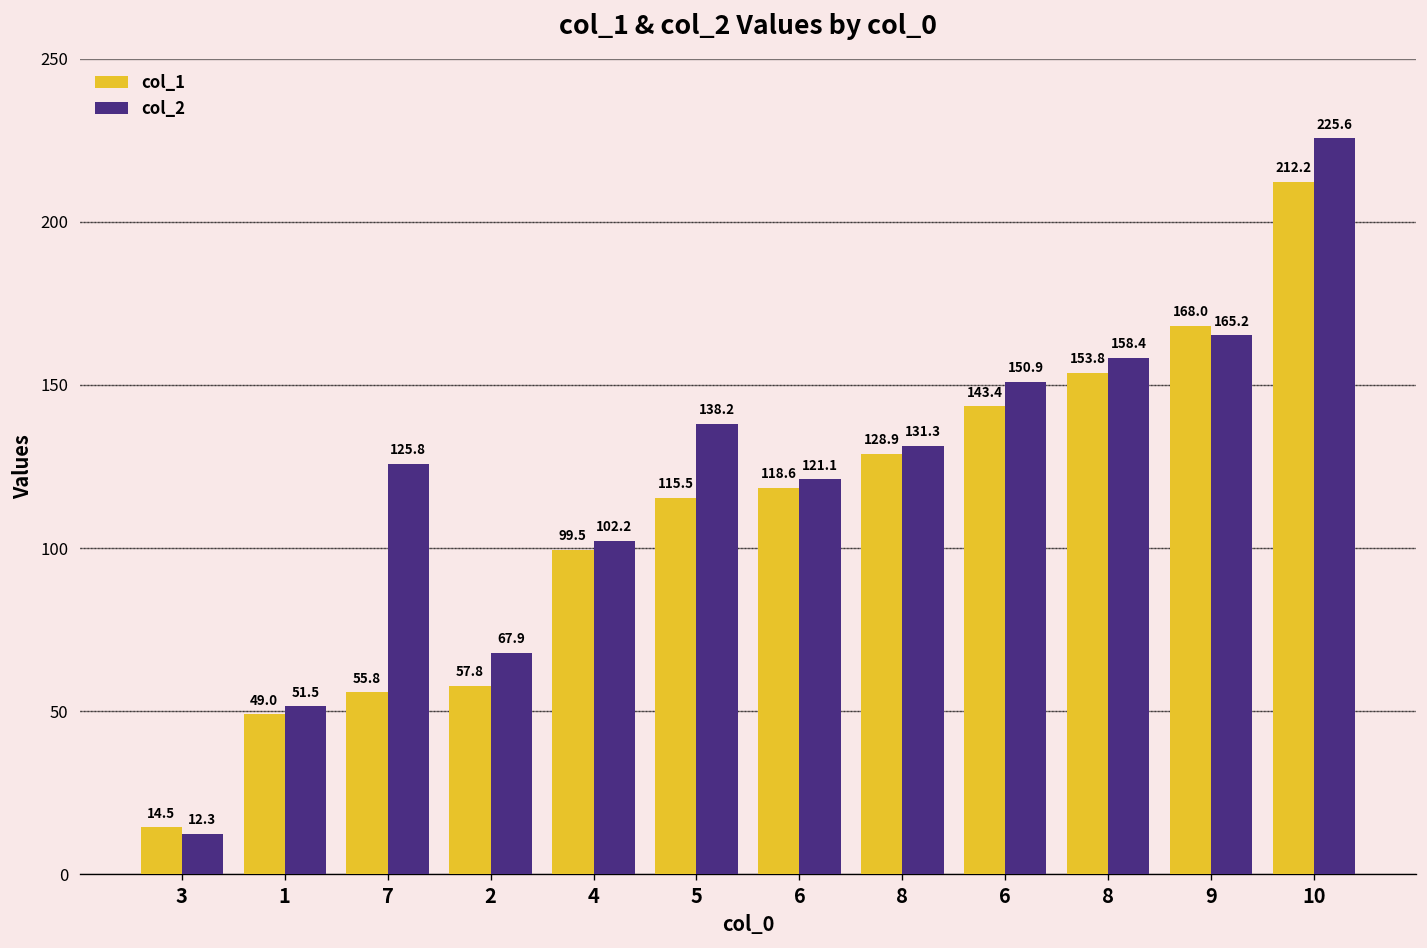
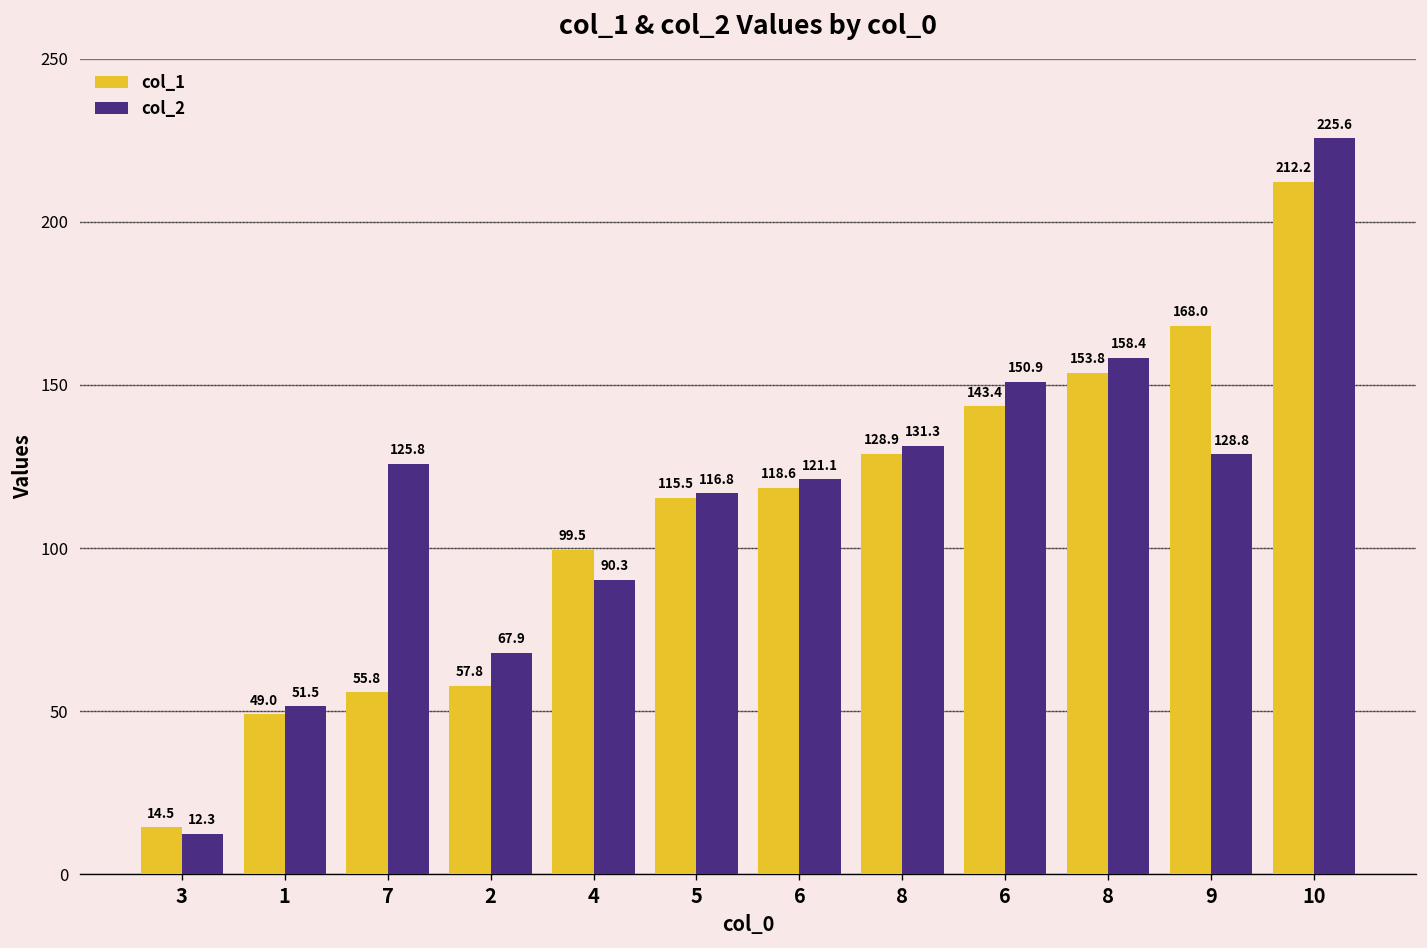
  {
    "col_1": {
      "3": 14.5,
      "1": 49.0,
      "7": 55.8,
      "2": 57.8,
      "4": 99.5,
      "5": 115.5,
      "9": 168.0,
      "10": 212.2
    },
    "col_2": {
      "3": 12.3,
      "1": 51.5,
      "7": 125.8,
      "2": 67.9,
-     "4": 102.2,
-     "5": 138.2,
-     "9": 165.2,
+     "4": 90.3,
+     "5": 116.8,
+     "9": 128.8,
      "10": 225.6
    }
  }
